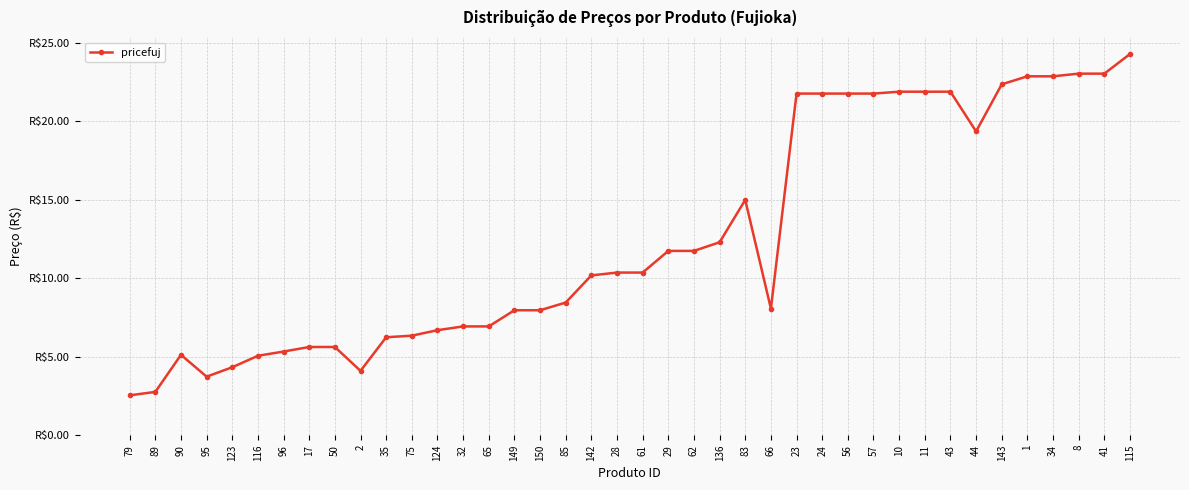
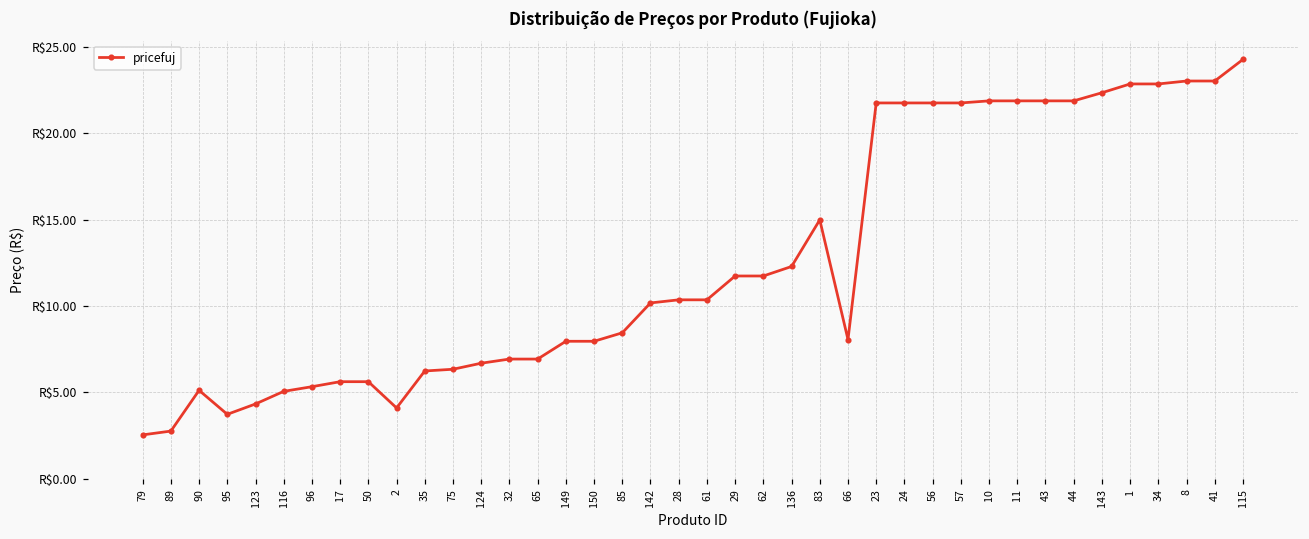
  {
    "79": "R$2.5",
    "89": "R$2.8",
    "90": "R$5.1",
    "95": "R$3.7",
    "123": "R$4.3",
    "116": "R$5.1",
    "96": "R$5.3",
    "17": "R$5.6",
    "50": "R$5.6",
    "2": "R$4.1",
    "35": "R$6.2",
    "75": "R$6.3",
    "124": "R$6.7",
    "32": "R$6.9",
    "65": "R$6.9",
    "149": "R$8.0",
    "150": "R$8.0",
    "85": "R$8.5",
    "142": "R$10.2",
    "28": "R$10.4",
    "61": "R$10.4",
    "29": "R$11.7",
    "62": "R$11.7",
    "136": "R$12.3",
    "83": "R$15.0",
    "66": "R$8.1",
    "23": "R$21.8",
    "24": "R$21.8",
    "56": "R$21.8",
    "57": "R$21.8",
    "10": "R$21.9",
    "11": "R$21.9",
    "43": "R$21.9",
-   "44": "R$19.4",
+   "44": "R$21.9",
    "143": "R$22.4",
    "1": "R$22.9",
    "34": "R$22.9",
    "8": "R$23.0",
    "41": "R$23.0",
    "115": "R$24.3"
  }
